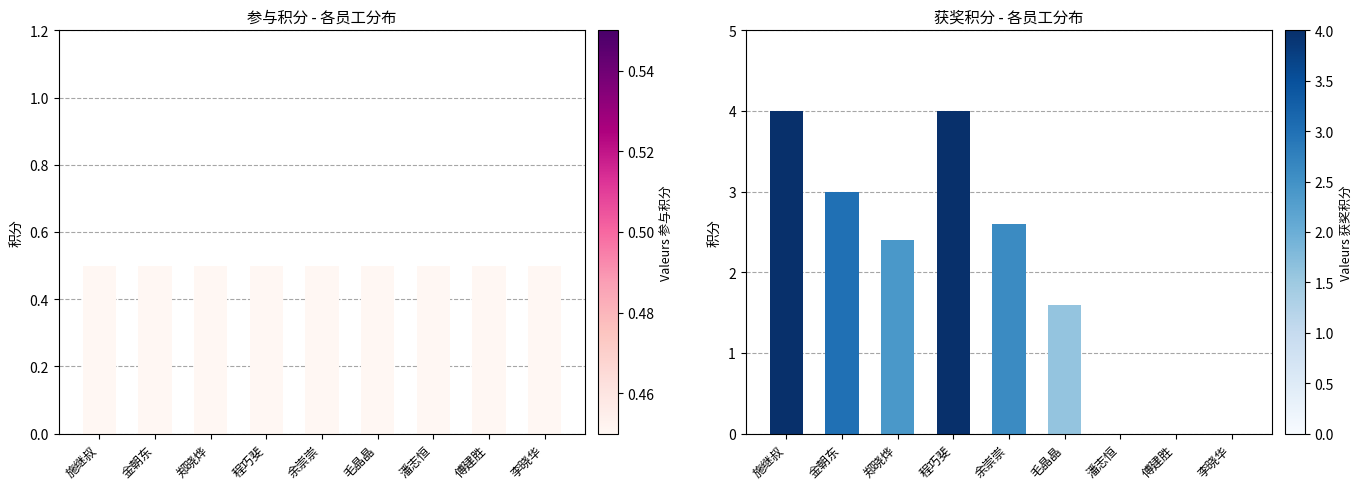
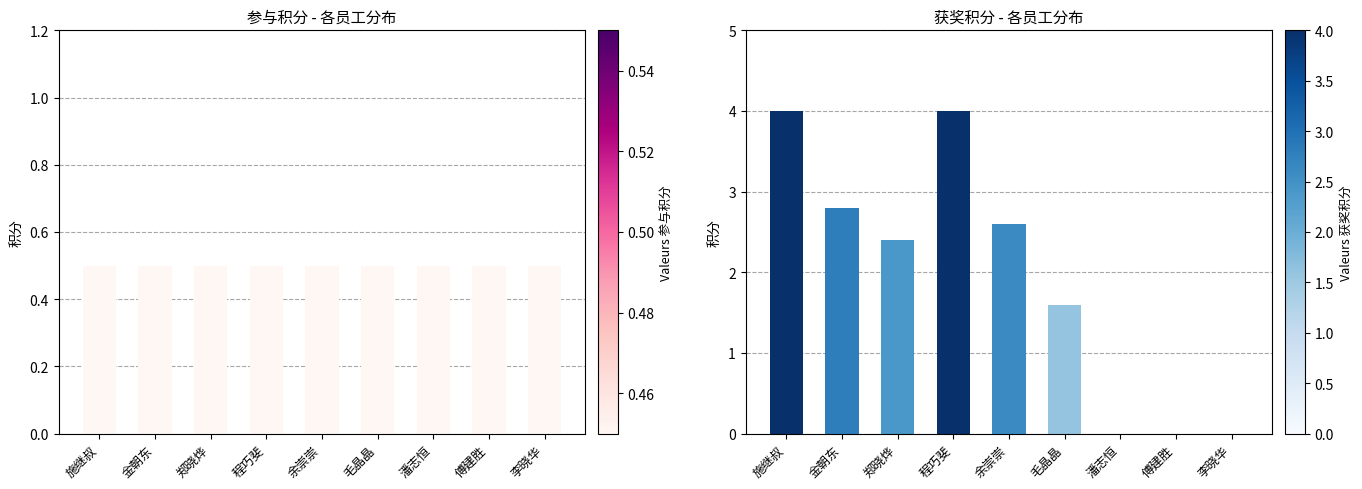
  {
    "参与积分 - 各员工分布": {
      "施继叔": 0.50,
      "金朝东": 0.50,
      "郑晓烨": 0.50,
      "程巧斐": 0.50,
      "余崇崇": 0.50,
      "毛晶晶": 0.50,
      "潘志恒": 0.50,
      "傅建胜": 0.50,
      "李晓华": 0.50
    },
    "获奖积分 - 各员工分布": {
      "施继叔": 4.0,
-     "金朝东": 3.0,
+     "金朝东": 2.8,
      "郑晓烨": 2.4,
      "程巧斐": 4.0,
      "余崇崇": 2.6,
      "毛晶晶": 1.6,
      "潘志恒": 0.0,
      "傅建胜": 0.0,
      "李晓华": 0.0
    }
  }
